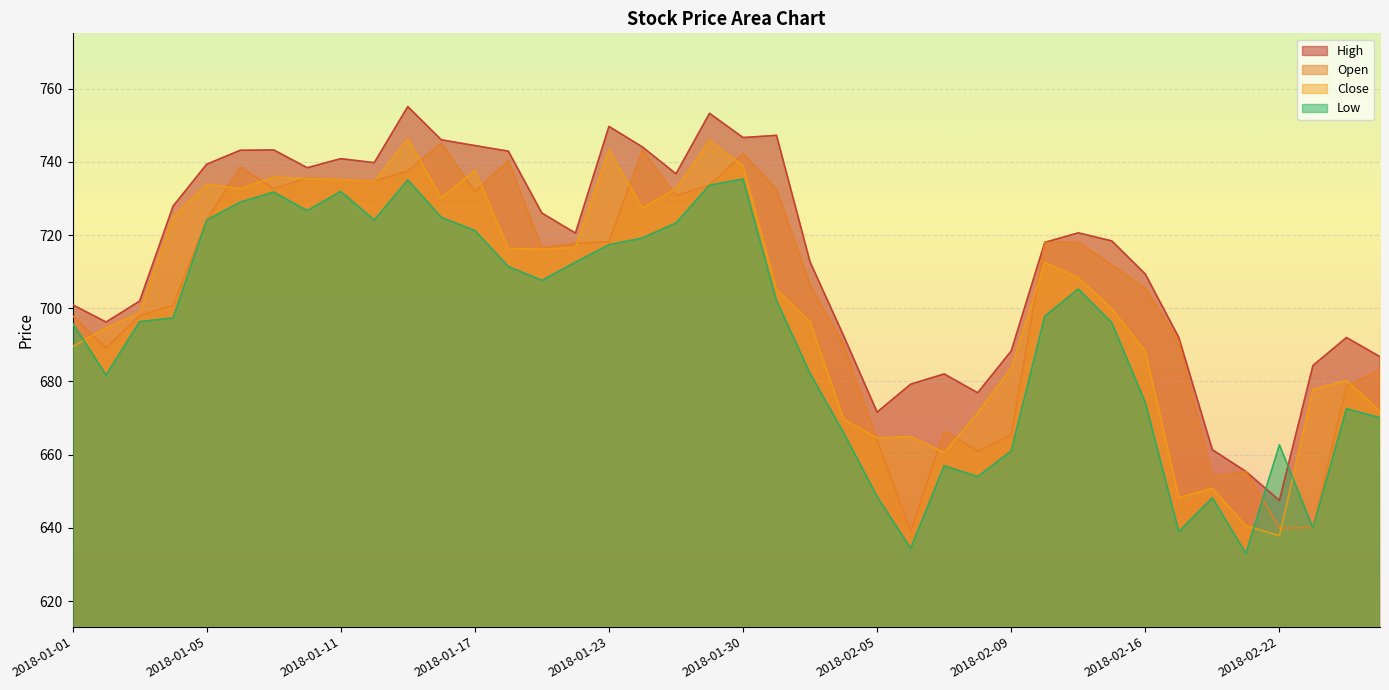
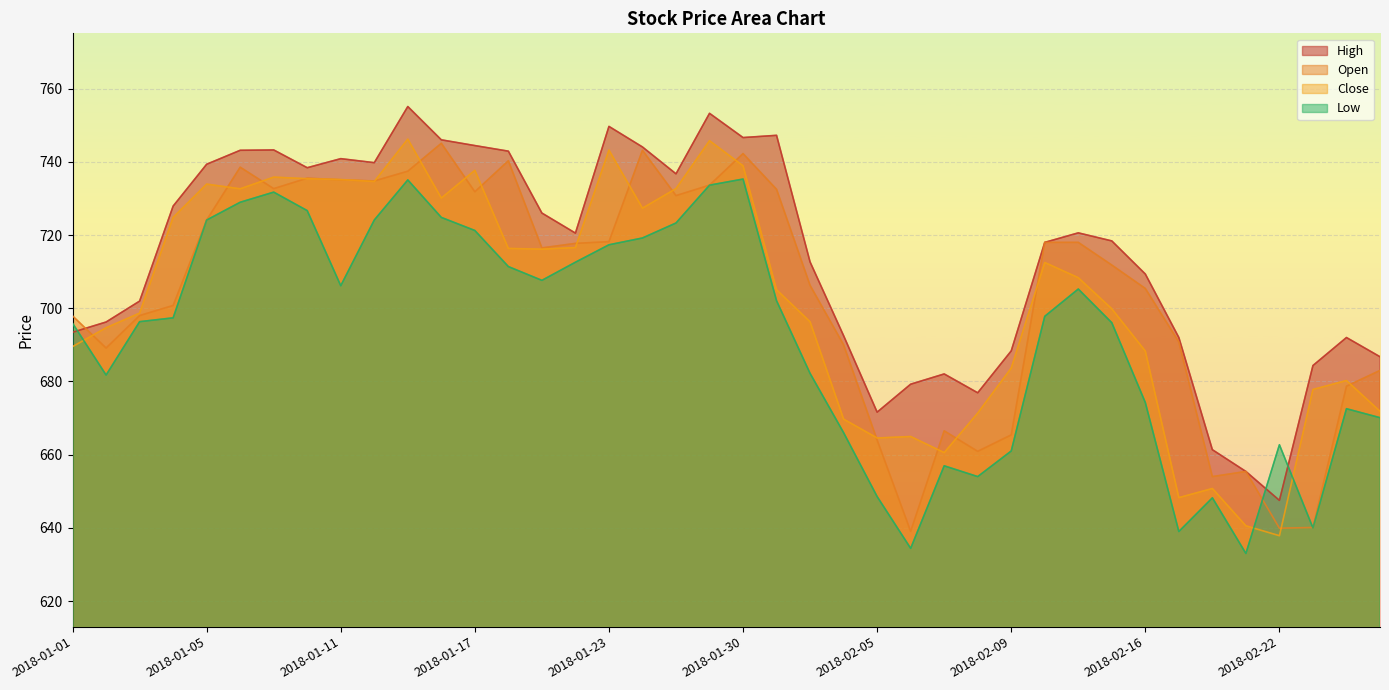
  {
    "High": {
-     "2018-01-01": 701,
+     "2018-01-01": 693,
      "2018-01-05": 739,
      "2018-01-11": 741,
      "2018-01-17": 744,
      "2018-01-23": 750,
      "2018-01-30": 747,
      "2018-02-05": 672,
      "2018-02-09": 688,
      "2018-02-16": 709,
      "2018-02-22": 648
    },
    "Low": {
      "2018-01-01": 696,
-     "2018-01-11": 732,
+     "2018-01-11": 706,
      "2018-01-17": 721,
      "2018-01-23": 717,
      "2018-01-30": 735,
      "2018-02-05": 649,
      "2018-02-09": 661,
      "2018-02-16": 674,
      "2018-02-22": 663
    }
  }
